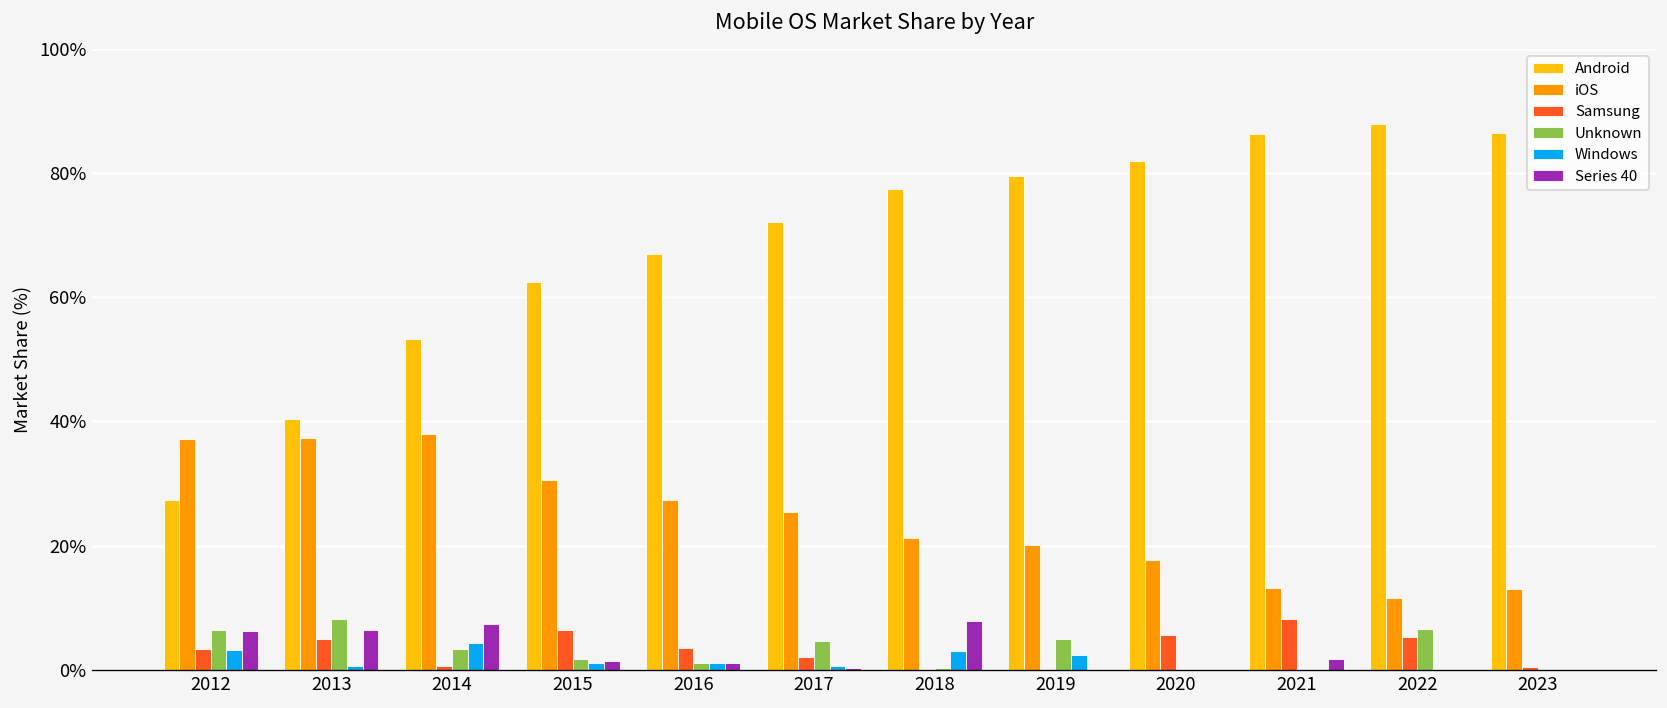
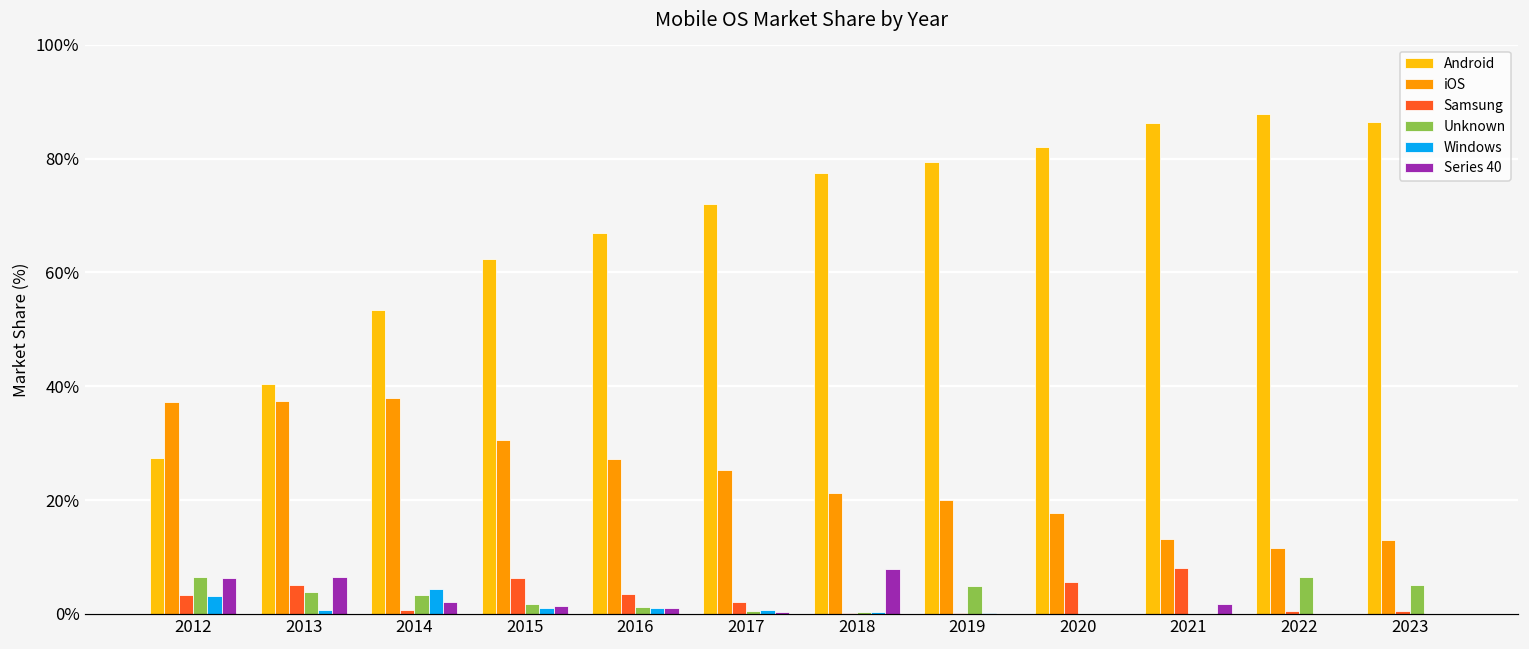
  {
    "Samsung": {
      "2012": "3%",
      "2013": "5%",
      "2014": "1%",
      "2015": "6%",
      "2016": "3%",
      "2017": "2%",
      "2020": "6%",
      "2021": "8%",
-     "2022": "5%"
+     "2022": "1%"
    },
    "Unknown": {
      "2012": "6%",
-     "2013": "8%",
+     "2013": "4%",
      "2014": "3%",
      "2015": "2%",
      "2016": "1%",
-     "2017": "5%",
+     "2017": "1%",
      "2019": "5%",
      "2022": "6%",
-     "2023": "0%"
+     "2023": "5%"
    },
    "Windows": {
      "2012": "3%",
      "2013": "1%",
      "2014": "4%",
      "2015": "1%",
      "2016": "1%",
      "2017": "1%",
-     "2018": "3%",
-     "2019": "2%"
+     "2018": "0%",
+     "2019": "0%"
    },
    "Series 40": {
      "2012": "6%",
      "2013": "6%",
-     "2014": "7%",
+     "2014": "2%",
      "2015": "1%",
      "2016": "1%",
      "2018": "8%",
      "2021": "2%",
      "2022": "0%",
      "2023": "0%"
    }
  }
